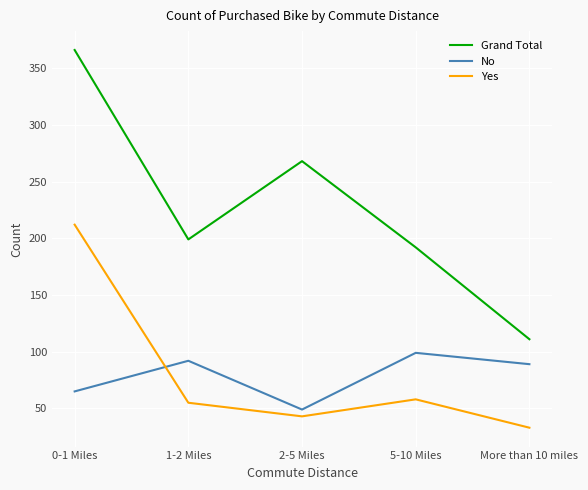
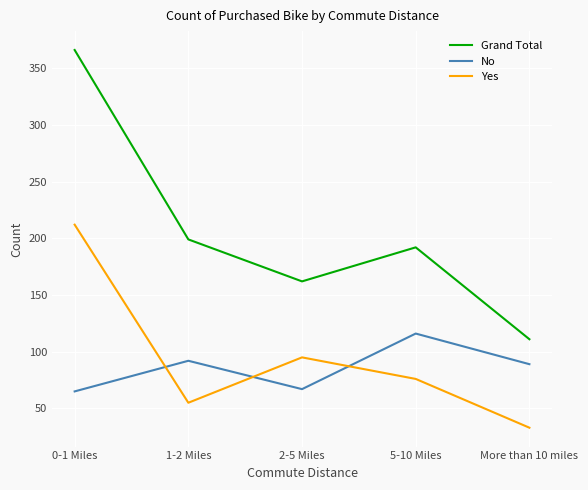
  {
    "Grand Total": {
      "0-1 Miles": 366,
      "1-2 Miles": 199,
-     "2-5 Miles": 268,
+     "2-5 Miles": 162,
      "5-10 Miles": 192,
      "More than 10 miles": 111
    },
    "No": {
      "0-1 Miles": 65,
      "1-2 Miles": 92,
-     "2-5 Miles": 49,
-     "5-10 Miles": 99,
+     "2-5 Miles": 67,
+     "5-10 Miles": 116,
      "More than 10 miles": 89
    },
    "Yes": {
      "0-1 Miles": 212,
      "1-2 Miles": 55,
-     "2-5 Miles": 43,
-     "5-10 Miles": 58,
+     "2-5 Miles": 95,
+     "5-10 Miles": 76,
      "More than 10 miles": 33
    }
  }
